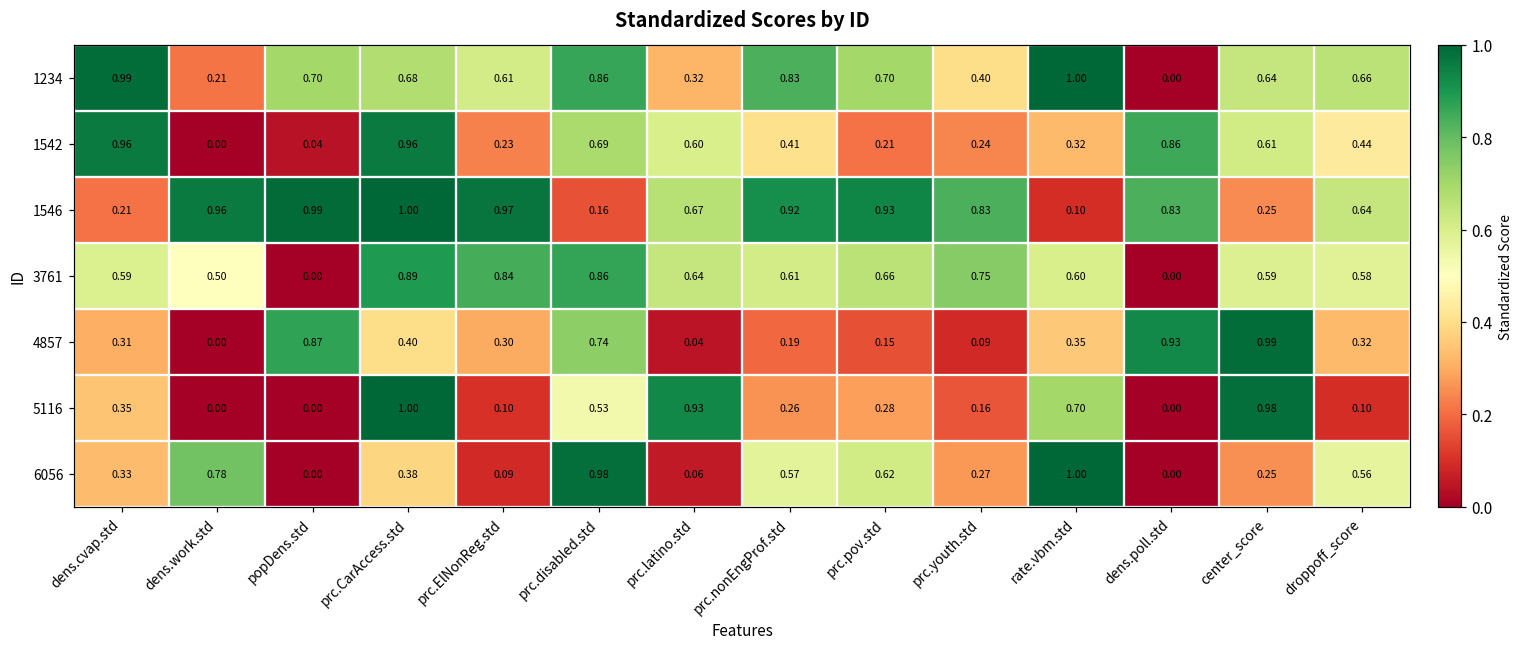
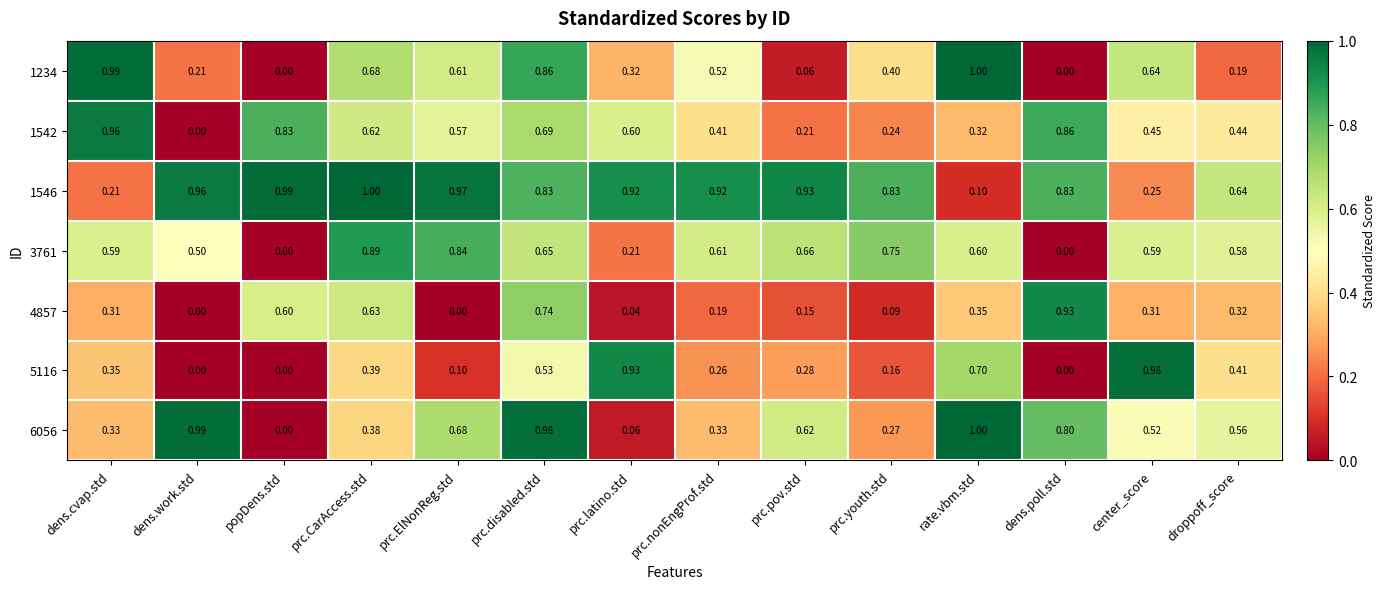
  {
    "1234": {
      "dens.cvap.std": 0.99,
      "dens.work.std": 0.21,
-     "popDens.std": 0.70,
+     "popDens.std": 0.00,
      "prc.CarAccess.std": 0.68,
      "prc.ElNonReg.std": 0.61,
      "prc.disabled.std": 0.86,
      "prc.latino.std": 0.32,
-     "prc.nonEngProf.std": 0.83,
-     "prc.pov.std": 0.70,
+     "prc.nonEngProf.std": 0.52,
+     "prc.pov.std": 0.06,
      "prc.youth.std": 0.40,
      "rate.vbm.std": 1.00,
      "dens.poll.std": 0.00,
      "center_score": 0.64,
-     "droppoff_score": 0.66
+     "droppoff_score": 0.19
    },
    "1542": {
      "dens.cvap.std": 0.96,
      "dens.work.std": 0.00,
-     "popDens.std": 0.04,
-     "prc.CarAccess.std": 0.96,
-     "prc.ElNonReg.std": 0.23,
+     "popDens.std": 0.83,
+     "prc.CarAccess.std": 0.62,
+     "prc.ElNonReg.std": 0.57,
      "prc.disabled.std": 0.69,
      "prc.latino.std": 0.60,
      "prc.nonEngProf.std": 0.41,
      "prc.pov.std": 0.21,
      "prc.youth.std": 0.24,
      "rate.vbm.std": 0.32,
      "dens.poll.std": 0.86,
-     "center_score": 0.61,
+     "center_score": 0.45,
      "droppoff_score": 0.44
    },
    "1546": {
      "dens.cvap.std": 0.21,
      "dens.work.std": 0.96,
      "popDens.std": 0.99,
      "prc.CarAccess.std": 1.00,
      "prc.ElNonReg.std": 0.97,
-     "prc.disabled.std": 0.16,
-     "prc.latino.std": 0.67,
+     "prc.disabled.std": 0.83,
+     "prc.latino.std": 0.92,
      "prc.nonEngProf.std": 0.92,
      "prc.pov.std": 0.93,
      "prc.youth.std": 0.83,
      "rate.vbm.std": 0.10,
      "dens.poll.std": 0.83,
      "center_score": 0.25,
      "droppoff_score": 0.64
    },
    "3761": {
      "dens.cvap.std": 0.59,
      "dens.work.std": 0.50,
      "popDens.std": 0.00,
      "prc.CarAccess.std": 0.89,
      "prc.ElNonReg.std": 0.84,
-     "prc.disabled.std": 0.86,
-     "prc.latino.std": 0.64,
+     "prc.disabled.std": 0.65,
+     "prc.latino.std": 0.21,
      "prc.nonEngProf.std": 0.61,
      "prc.pov.std": 0.66,
      "prc.youth.std": 0.75,
      "rate.vbm.std": 0.60,
      "dens.poll.std": 0.00,
      "center_score": 0.59,
      "droppoff_score": 0.58
    },
    "4857": {
      "dens.cvap.std": 0.31,
      "dens.work.std": 0.00,
-     "popDens.std": 0.87,
-     "prc.CarAccess.std": 0.40,
-     "prc.ElNonReg.std": 0.30,
+     "popDens.std": 0.60,
+     "prc.CarAccess.std": 0.63,
+     "prc.ElNonReg.std": 0.00,
      "prc.disabled.std": 0.74,
      "prc.latino.std": 0.04,
      "prc.nonEngProf.std": 0.19,
      "prc.pov.std": 0.15,
      "prc.youth.std": 0.09,
      "rate.vbm.std": 0.35,
      "dens.poll.std": 0.93,
-     "center_score": 0.99,
+     "center_score": 0.31,
      "droppoff_score": 0.32
    },
    "5116": {
      "dens.cvap.std": 0.35,
      "dens.work.std": 0.00,
      "popDens.std": 0.00,
-     "prc.CarAccess.std": 1.00,
+     "prc.CarAccess.std": 0.39,
      "prc.ElNonReg.std": 0.10,
      "prc.disabled.std": 0.53,
      "prc.latino.std": 0.93,
      "prc.nonEngProf.std": 0.26,
      "prc.pov.std": 0.28,
      "prc.youth.std": 0.16,
      "rate.vbm.std": 0.70,
      "dens.poll.std": 0.00,
      "center_score": 0.98,
-     "droppoff_score": 0.10
+     "droppoff_score": 0.41
    },
    "6056": {
      "dens.cvap.std": 0.33,
-     "dens.work.std": 0.78,
+     "dens.work.std": 0.99,
      "popDens.std": 0.00,
      "prc.CarAccess.std": 0.38,
-     "prc.ElNonReg.std": 0.09,
+     "prc.ElNonReg.std": 0.68,
      "prc.disabled.std": 0.98,
      "prc.latino.std": 0.06,
-     "prc.nonEngProf.std": 0.57,
+     "prc.nonEngProf.std": 0.33,
      "prc.pov.std": 0.62,
      "prc.youth.std": 0.27,
      "rate.vbm.std": 1.00,
-     "dens.poll.std": 0.00,
-     "center_score": 0.25,
+     "dens.poll.std": 0.80,
+     "center_score": 0.52,
      "droppoff_score": 0.56
    }
  }
